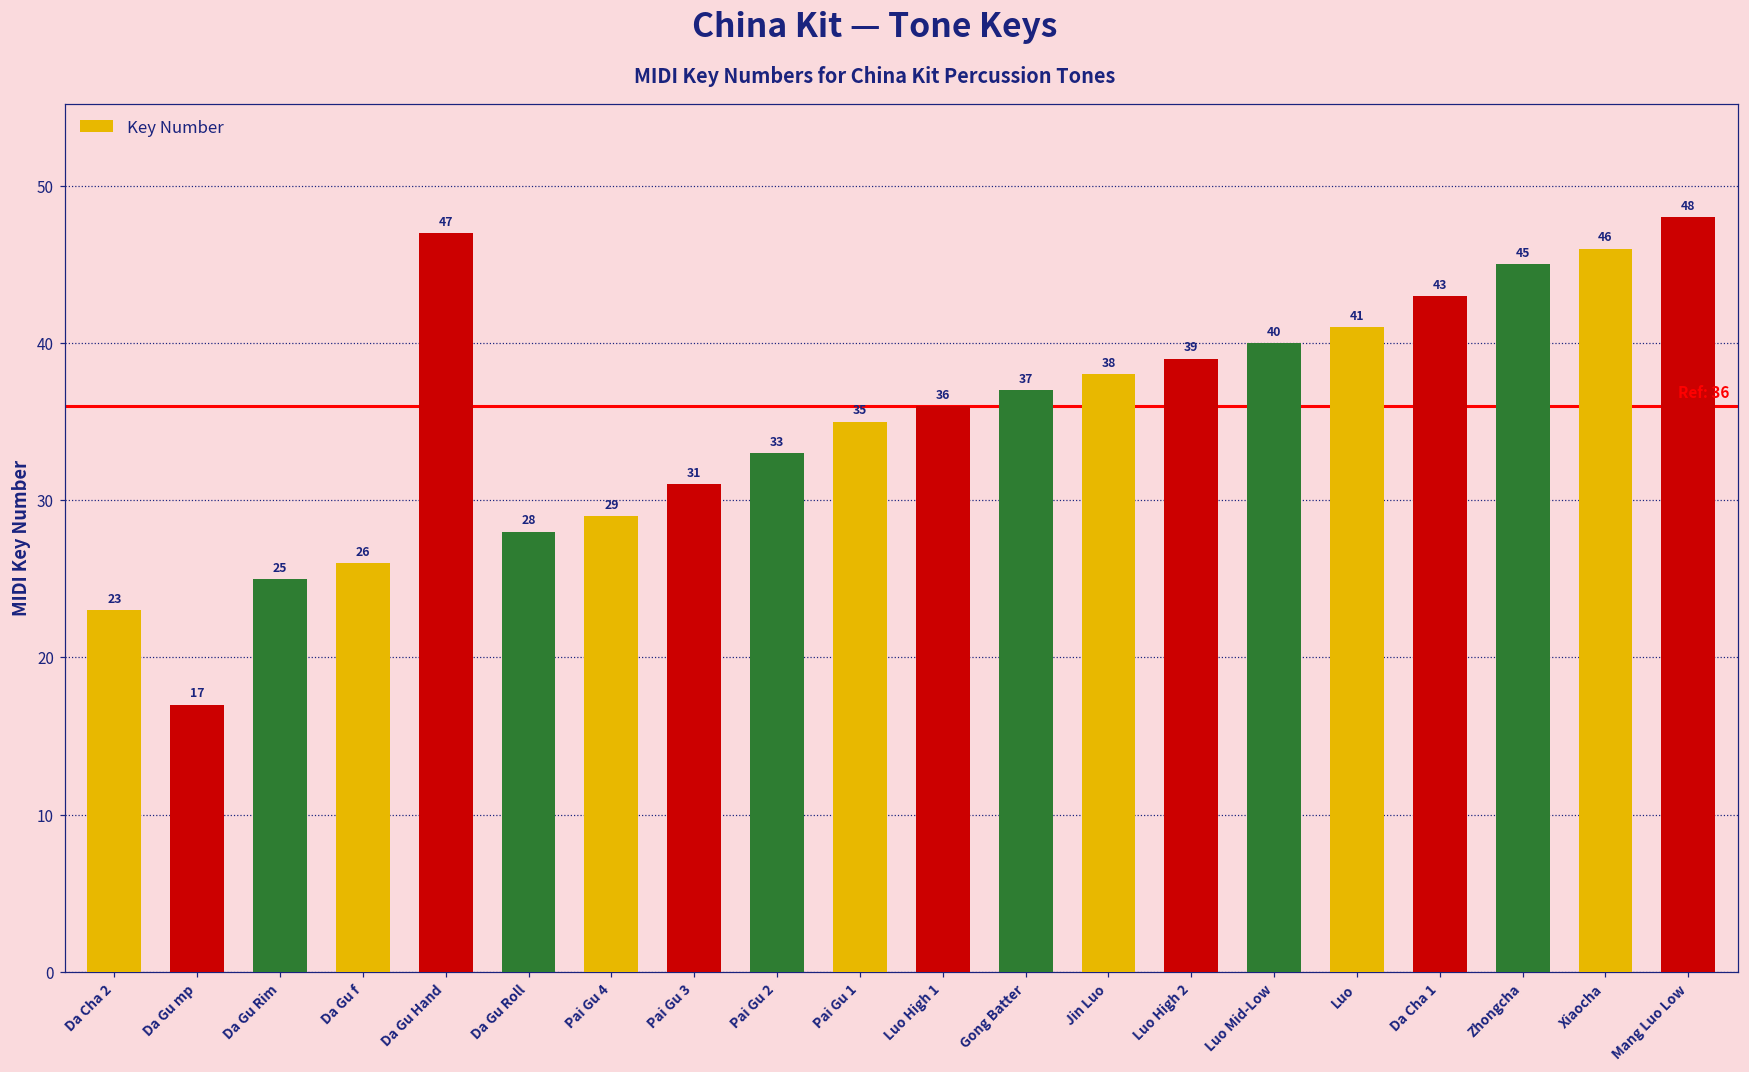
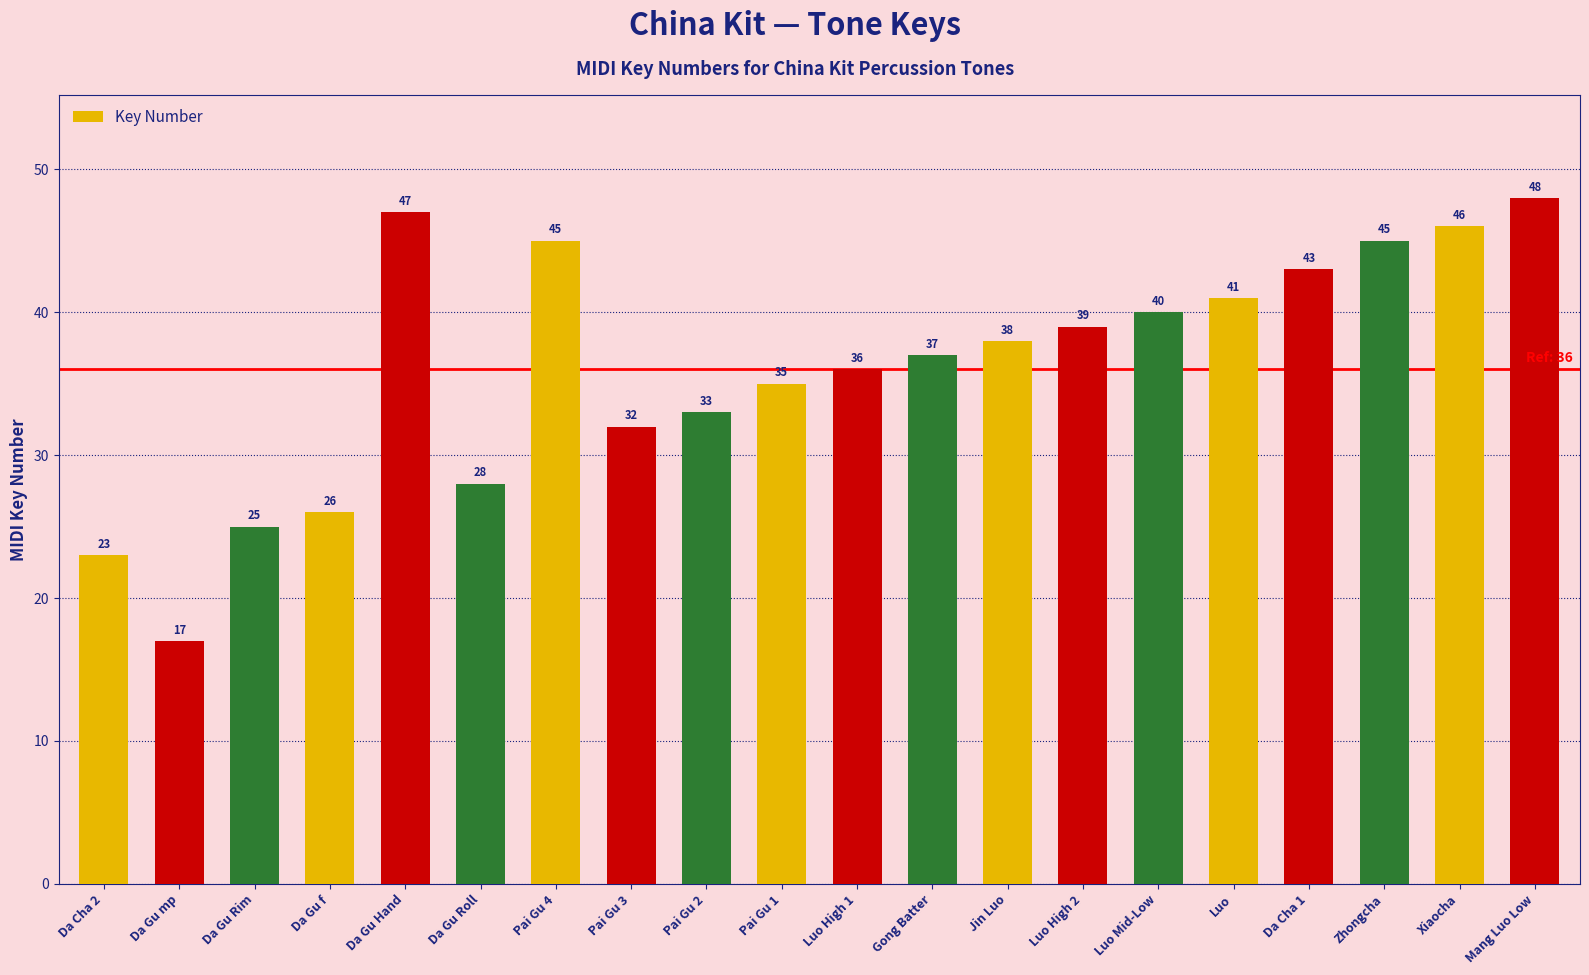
  {
    "Da Cha 2": 23,
    "Da Gu mp": 17,
    "Da Gu Rim": 25,
    "Da Gu f": 26,
    "Da Gu Hand": 47,
    "Da Gu Roll": 28,
-   "Pai Gu 4": 29,
-   "Pai Gu 3": 31,
+   "Pai Gu 4": 45,
+   "Pai Gu 3": 32,
    "Pai Gu 2": 33,
    "Pai Gu 1": 35,
    "Luo High 1": 36,
    "Gong Batter": 37,
    "Jin Luo": 38,
    "Luo High 2": 39,
    "Luo Mid-Low": 40,
    "Luo": 41,
    "Da Cha 1": 43,
    "Zhongcha": 45,
    "Xiaocha": 46,
    "Mang Luo Low": 48
  }
